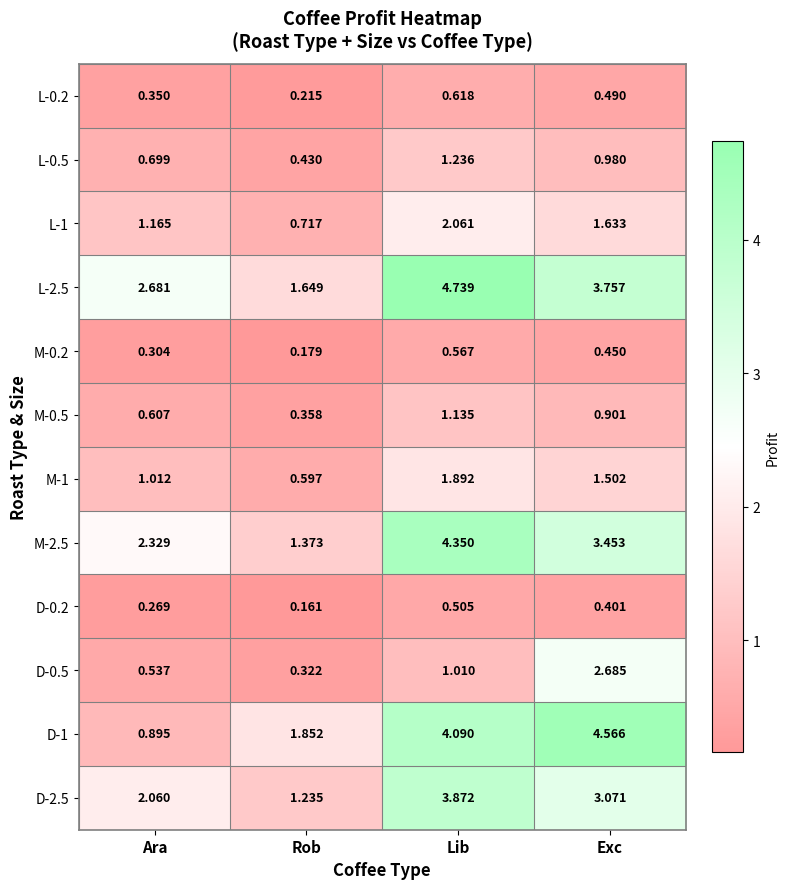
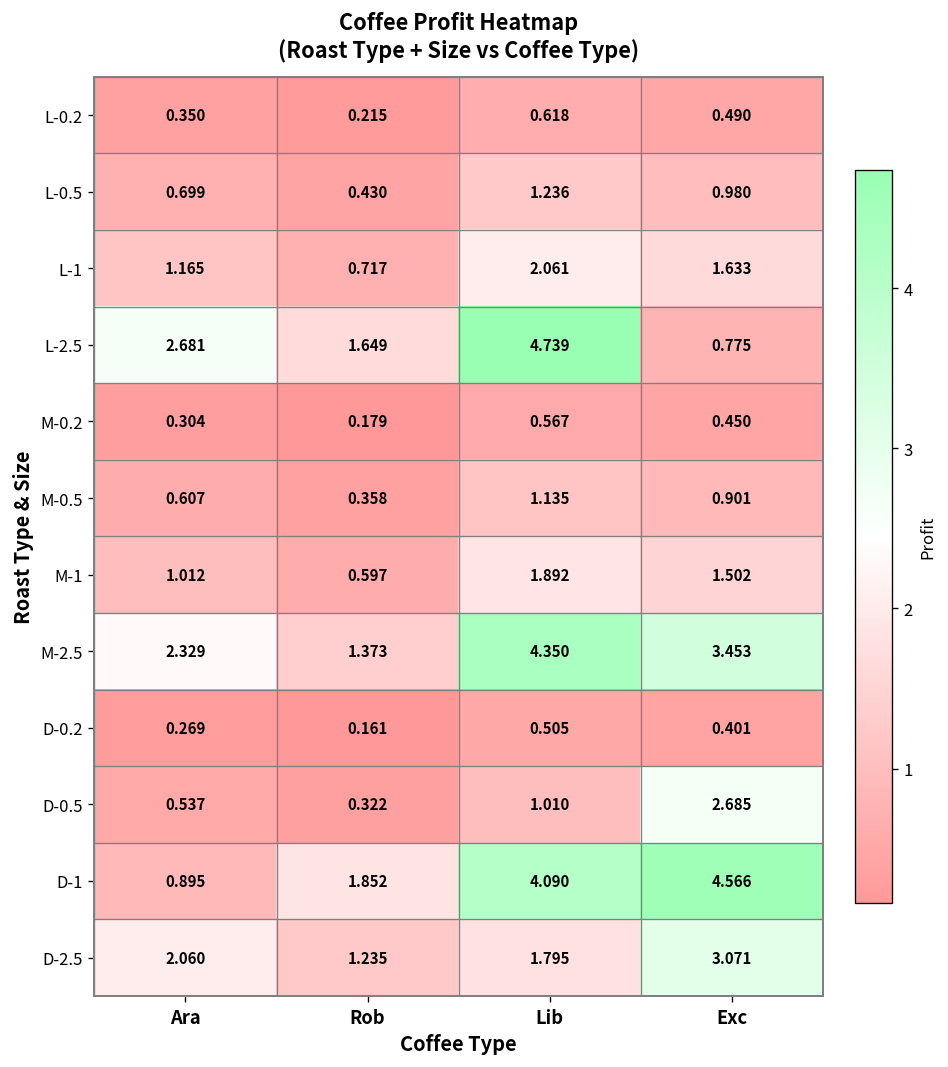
  {
    "L-0.2": {
      "Ara": 0.350,
      "Rob": 0.215,
      "Lib": 0.618,
      "Exc": 0.490
    },
    "L-0.5": {
      "Ara": 0.699,
      "Rob": 0.430,
      "Lib": 1.236,
      "Exc": 0.980
    },
    "L-1": {
      "Ara": 1.165,
      "Rob": 0.717,
      "Lib": 2.061,
      "Exc": 1.633
    },
    "L-2.5": {
      "Ara": 2.681,
      "Rob": 1.649,
      "Lib": 4.739,
-     "Exc": 3.757
+     "Exc": 0.775
    },
    "M-0.2": {
      "Ara": 0.304,
      "Rob": 0.179,
      "Lib": 0.567,
      "Exc": 0.450
    },
    "M-0.5": {
      "Ara": 0.607,
      "Rob": 0.358,
      "Lib": 1.135,
      "Exc": 0.901
    },
    "M-1": {
      "Ara": 1.012,
      "Rob": 0.597,
      "Lib": 1.892,
      "Exc": 1.502
    },
    "M-2.5": {
      "Ara": 2.329,
      "Rob": 1.373,
      "Lib": 4.350,
      "Exc": 3.453
    },
    "D-0.2": {
      "Ara": 0.269,
      "Rob": 0.161,
      "Lib": 0.505,
      "Exc": 0.401
    },
    "D-0.5": {
      "Ara": 0.537,
      "Rob": 0.322,
      "Lib": 1.010,
      "Exc": 2.685
    },
    "D-1": {
      "Ara": 0.895,
      "Rob": 1.852,
      "Lib": 4.090,
      "Exc": 4.566
    },
    "D-2.5": {
      "Ara": 2.060,
      "Rob": 1.235,
-     "Lib": 3.872,
+     "Lib": 1.795,
      "Exc": 3.071
    }
  }
